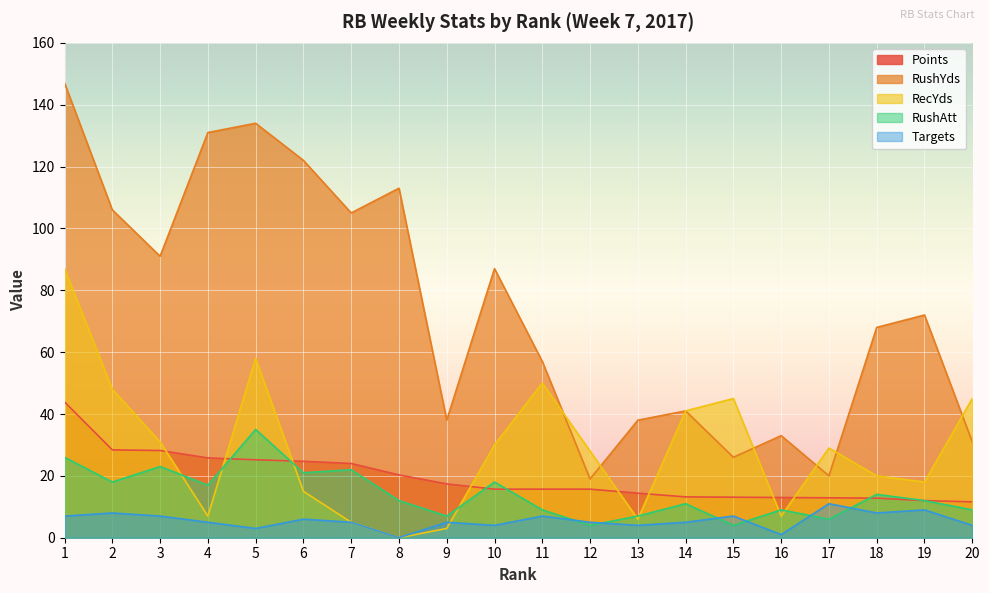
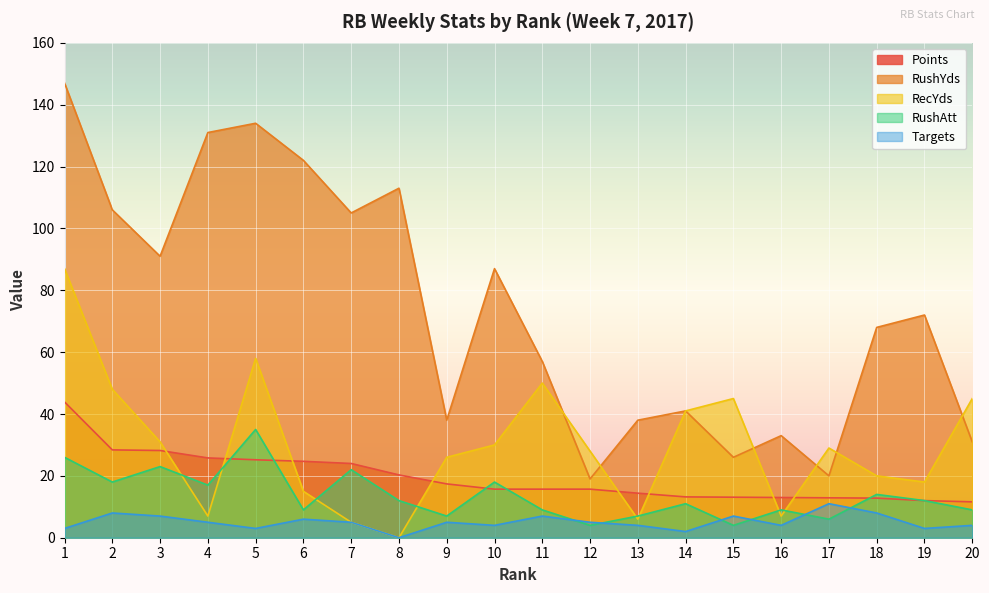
  {
    "RecYds": {
      "1": 87,
      "2": 48,
      "3": 31,
      "4": 7,
      "5": 58,
      "6": 15,
-     "9": 3,
+     "9": 26,
      "10": 30,
      "11": 50,
      "12": 28,
      "13": 6,
      "15": 45,
      "16": 7,
      "17": 29,
      "18": 20,
      "19": 18,
      "20": 45
    },
    "RushAtt": {
      "1": 26,
      "2": 18,
      "3": 23,
      "4": 17,
      "5": 35,
-     "6": 21,
+     "6": 9,
      "7": 22,
      "8": 12,
      "9": 7,
      "10": 18,
      "11": 9,
      "12": 4,
      "13": 7,
      "14": 11,
      "15": 4,
      "16": 9,
      "17": 6,
      "18": 14,
      "20": 9
    },
    "Targets": {
-     "1": 7,
+     "1": 3,
      "2": 8,
      "3": 7,
      "4": 5,
      "5": 3,
      "6": 6,
      "9": 5,
      "10": 4,
      "11": 7,
      "12": 5,
      "13": 4,
-     "14": 5,
+     "14": 2,
      "15": 7,
-     "16": 1,
+     "16": 4,
      "17": 11,
      "18": 8,
-     "19": 9,
+     "19": 3,
      "20": 4
    }
  }
